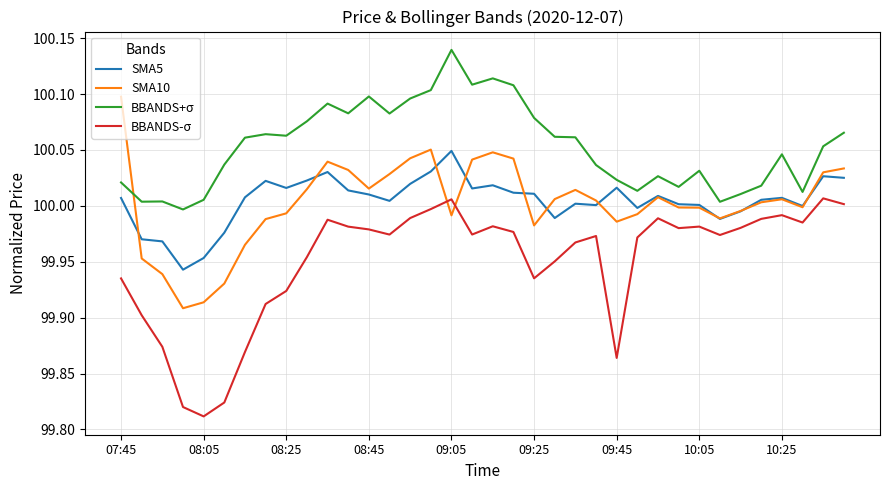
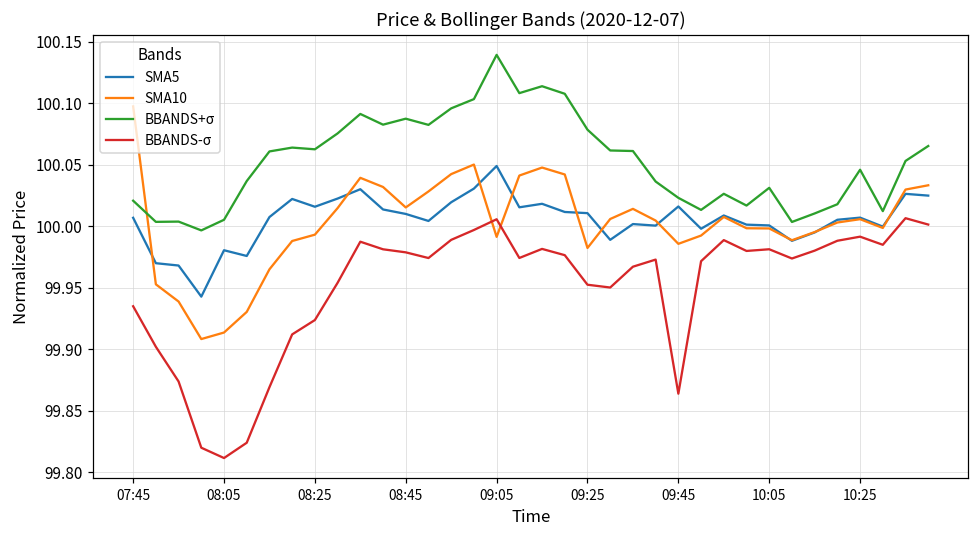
  {
    "SMA5": {
      "07:45": 100.007,
-     "08:05": 99.953,
+     "08:05": 99.981,
      "08:25": 100.016,
      "08:45": 100.010,
      "09:05": 100.049,
      "09:25": 100.011,
      "09:45": 100.016,
      "10:05": 100.001
    },
    "SMA10": {
      "08:05": 99.914,
      "08:25": 99.993,
      "08:45": 100.015,
      "09:05": 99.991,
      "09:25": 99.982,
      "09:45": 99.986,
      "10:05": 99.998
    },
    "BBANDS+σ": {
      "07:45": 100.021,
      "08:05": 100.005,
      "08:25": 100.063,
-     "08:45": 100.098,
+     "08:45": 100.088,
      "09:05": 100.139,
      "09:25": 100.079,
      "09:45": 100.023,
      "10:05": 100.031,
      "10:25": 100.046
    },
    "BBANDS-σ": {
      "07:45": 99.935,
      "08:05": 99.812,
      "08:25": 99.924,
      "08:45": 99.979,
      "09:05": 100.006,
-     "09:25": 99.935,
+     "09:25": 99.953,
      "09:45": 99.864,
      "10:05": 99.981,
      "10:25": 99.992
    }
  }
